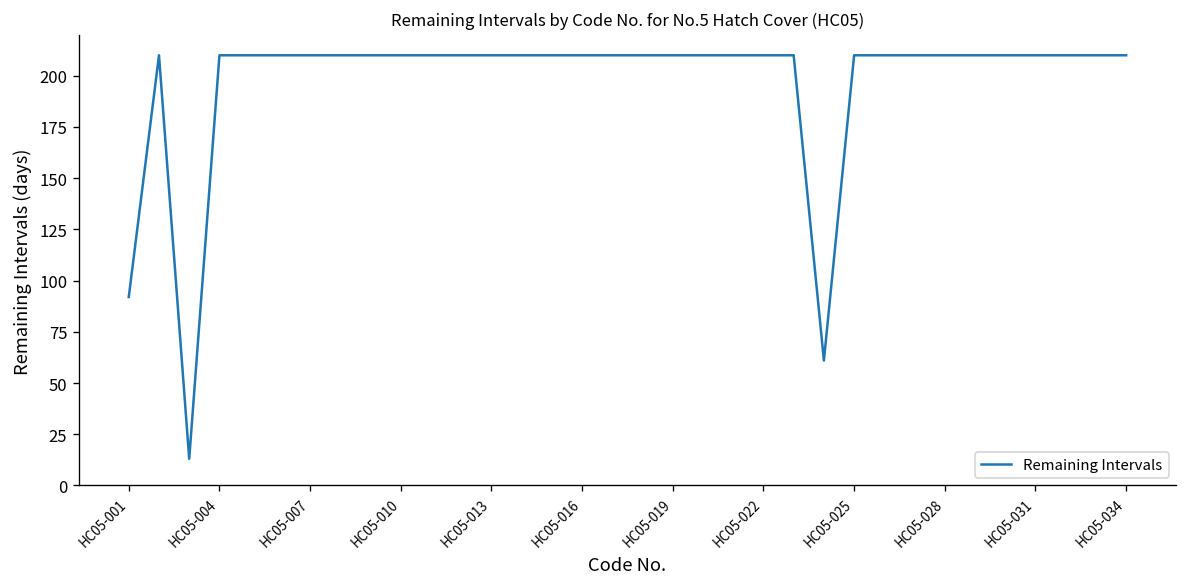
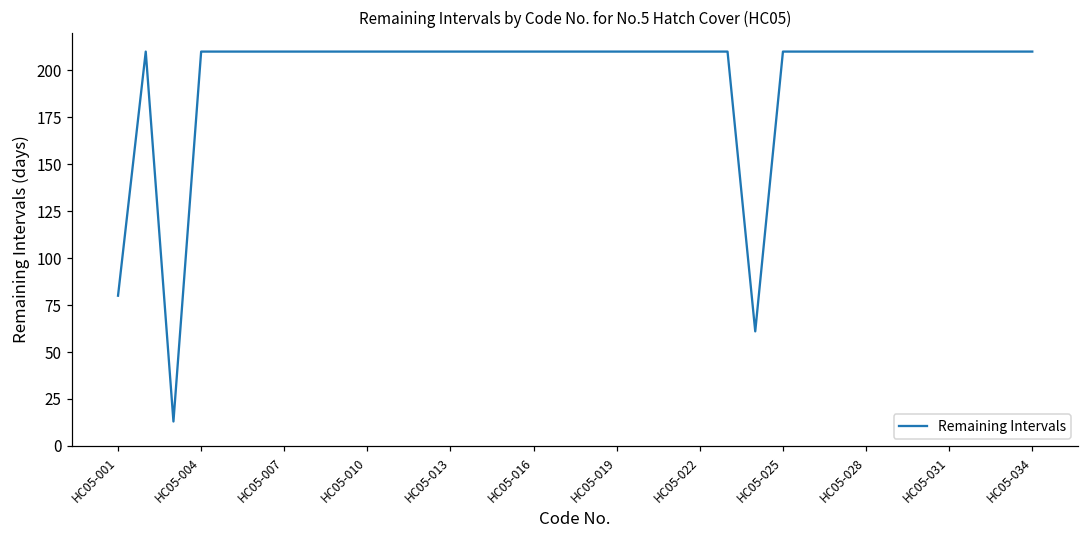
  {
-   "HC05-001": 92,
+   "HC05-001": 80,
    "HC05-004": 210,
    "HC05-007": 210,
    "HC05-010": 210,
    "HC05-013": 210,
    "HC05-016": 210,
    "HC05-019": 210,
    "HC05-022": 210,
    "HC05-025": 210,
    "HC05-028": 210,
    "HC05-031": 210,
    "HC05-034": 210
  }
